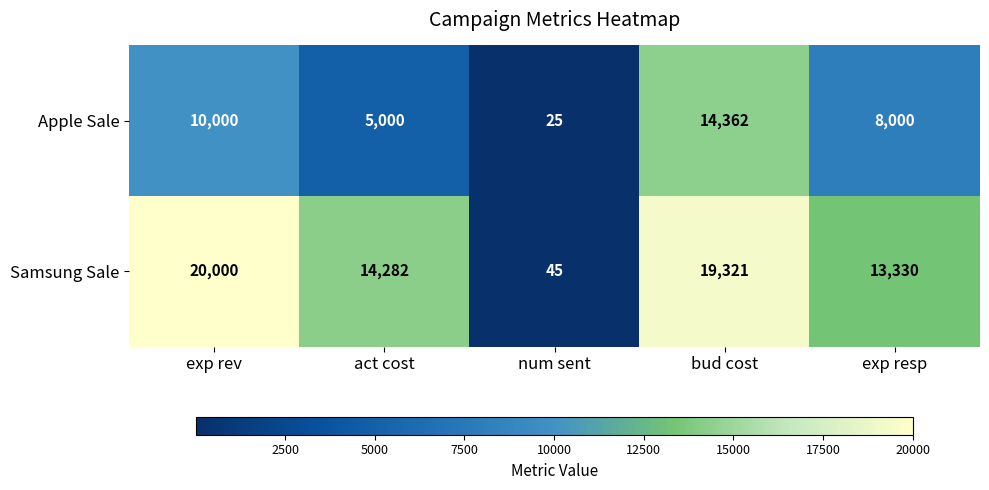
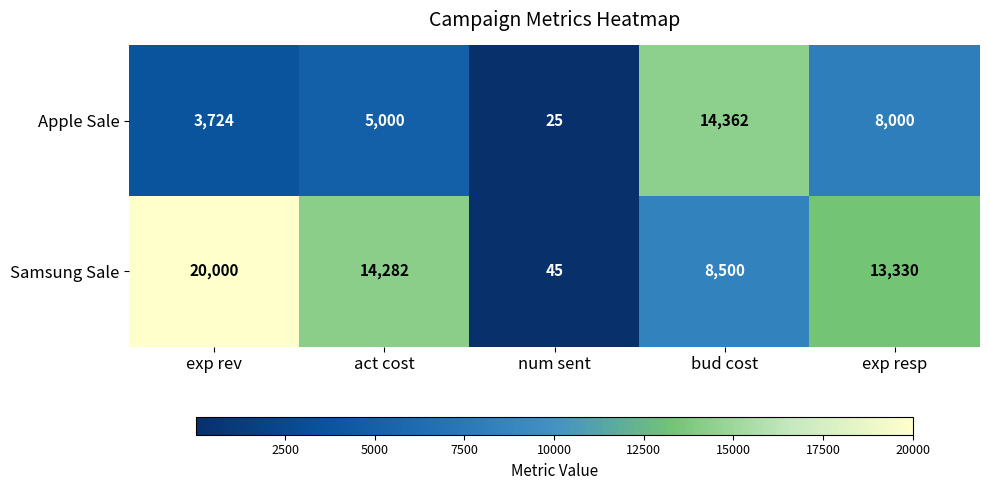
  {
    "Apple Sale": {
-     "exp rev": "10,000",
+     "exp rev": "3,724",
      "act cost": "5,000",
      "num sent": "25",
      "bud cost": "14,362",
      "exp resp": "8,000"
    },
    "Samsung Sale": {
      "exp rev": "20,000",
      "act cost": "14,282",
      "num sent": "45",
-     "bud cost": "19,321",
+     "bud cost": "8,500",
      "exp resp": "13,330"
    }
  }
